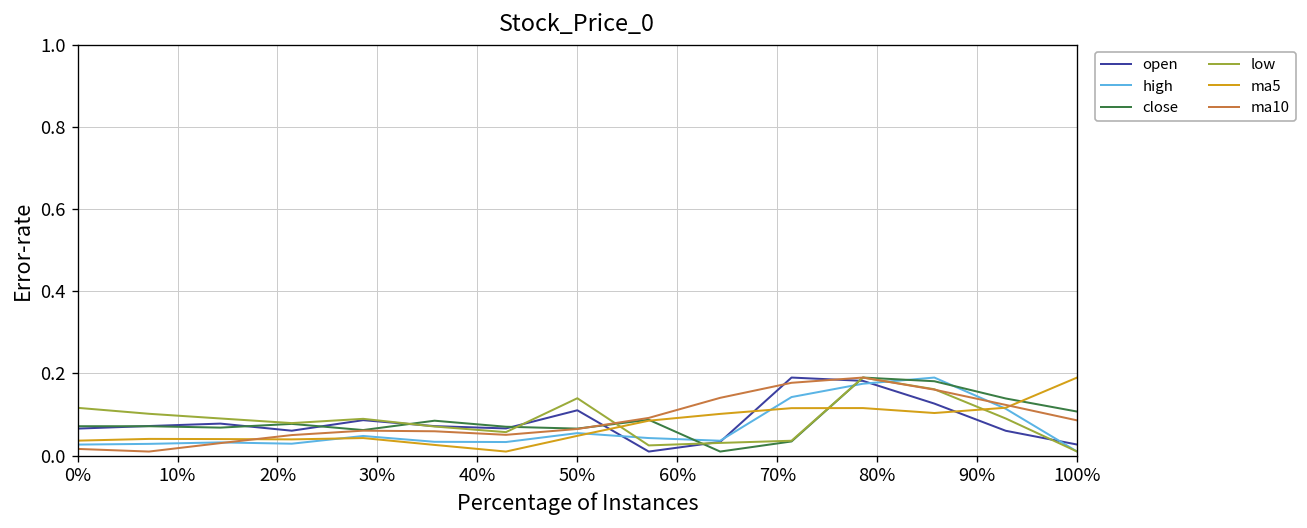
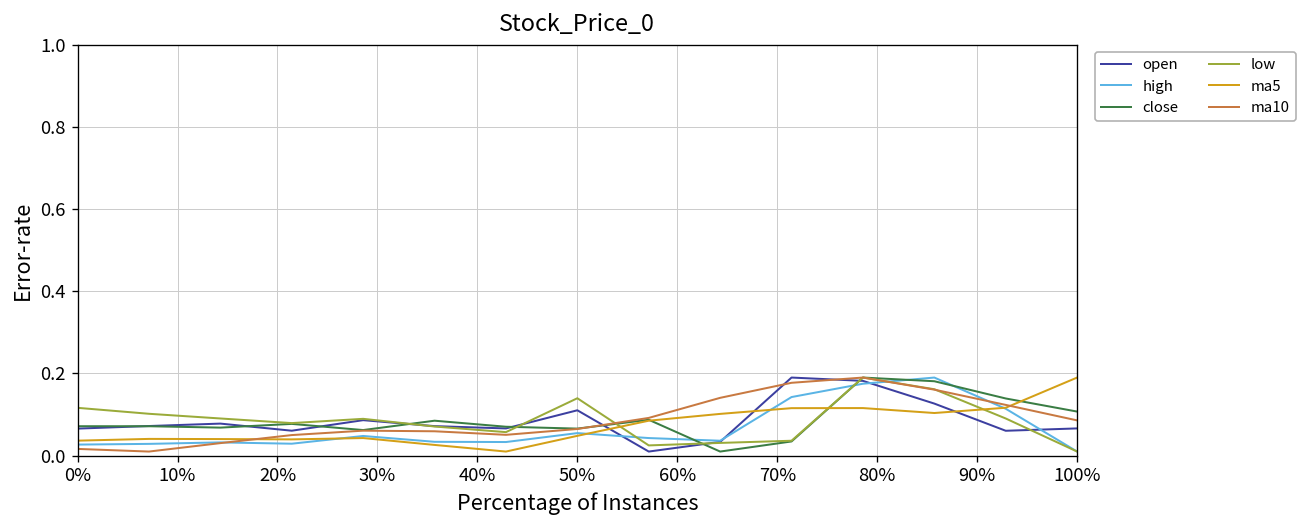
  {
    "open": {
      "50%": 0.11,
-     "100%": 0.03
+     "100%": 0.07
    },
    "high": {
      "0%": 0.03
    },
    "close": {
      "100%": 0.11
    },
    "low": {
      "0%": 0.12,
      "50%": 0.14
    }
  }
